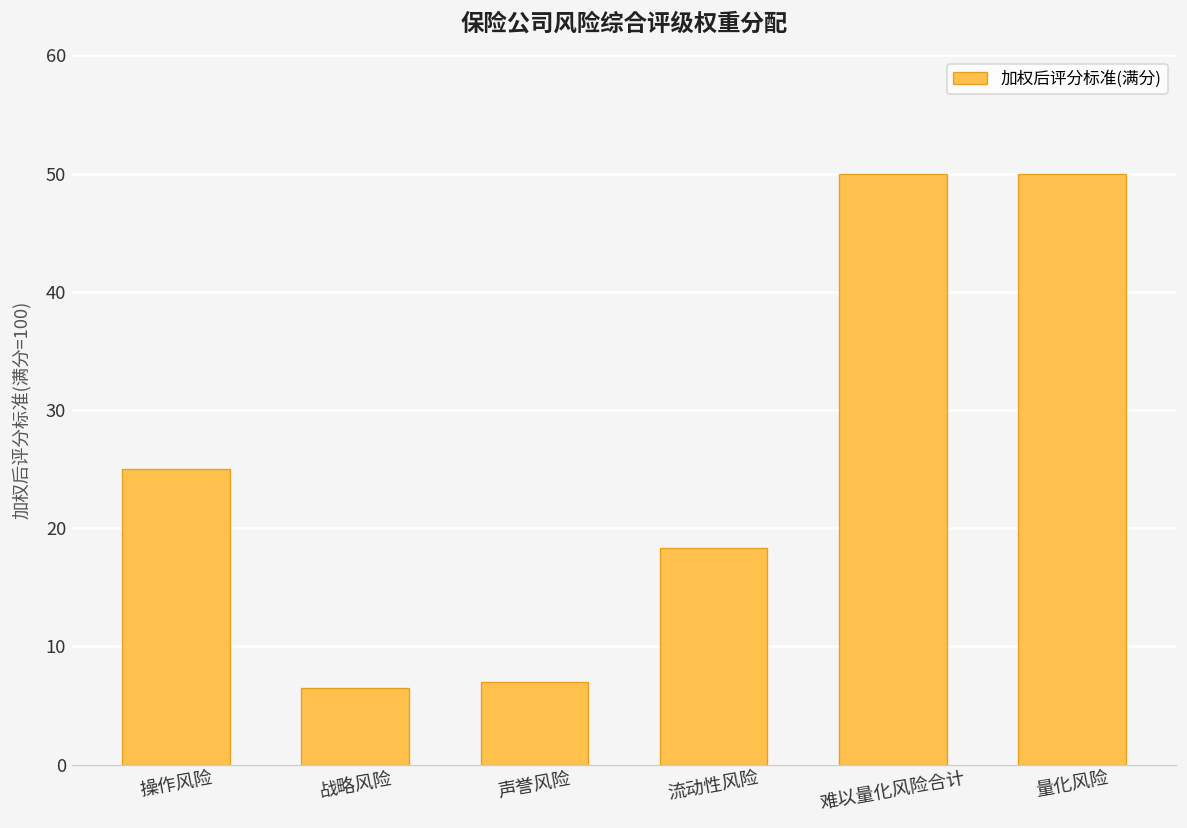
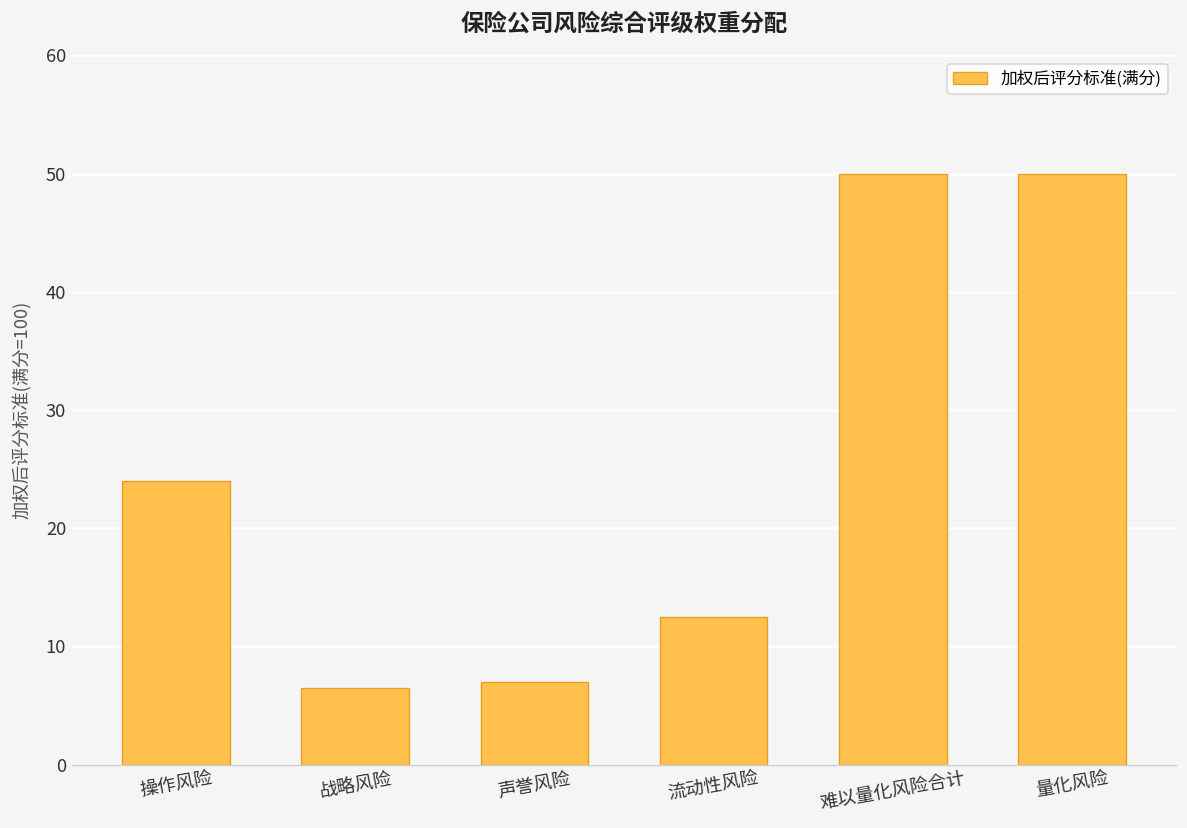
  {
-   "操作风险": 25,
+   "操作风险": 24,
    "战略风险": 7,
    "声誉风险": 7,
-   "流动性风险": 18,
+   "流动性风险": 13,
    "难以量化风险合计": 50,
    "量化风险": 50
  }
